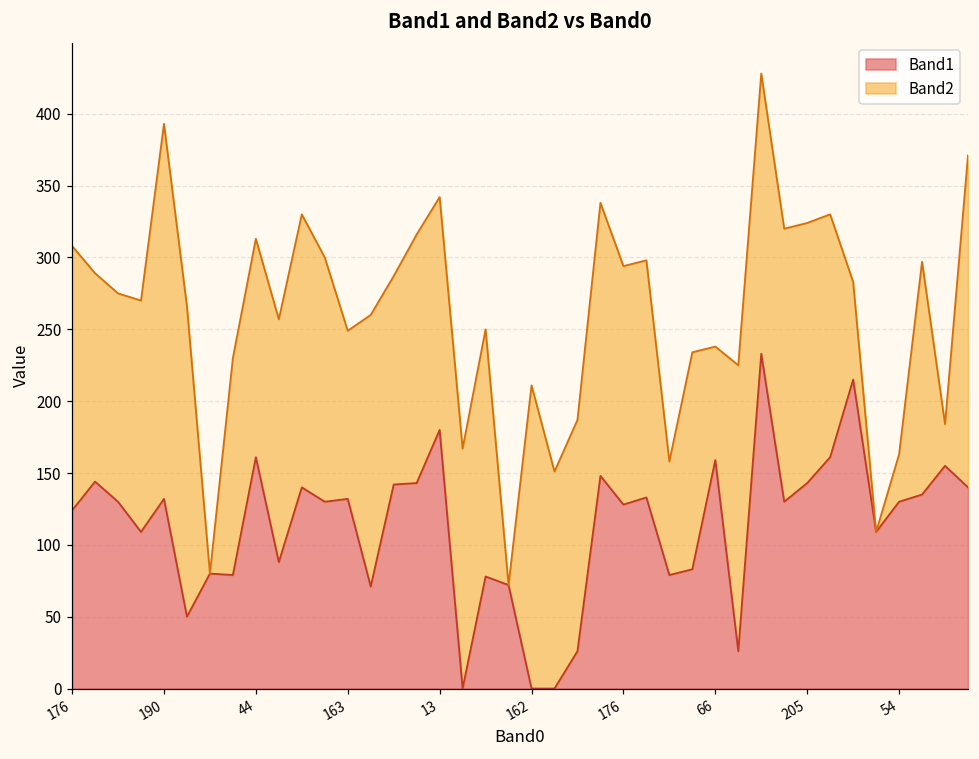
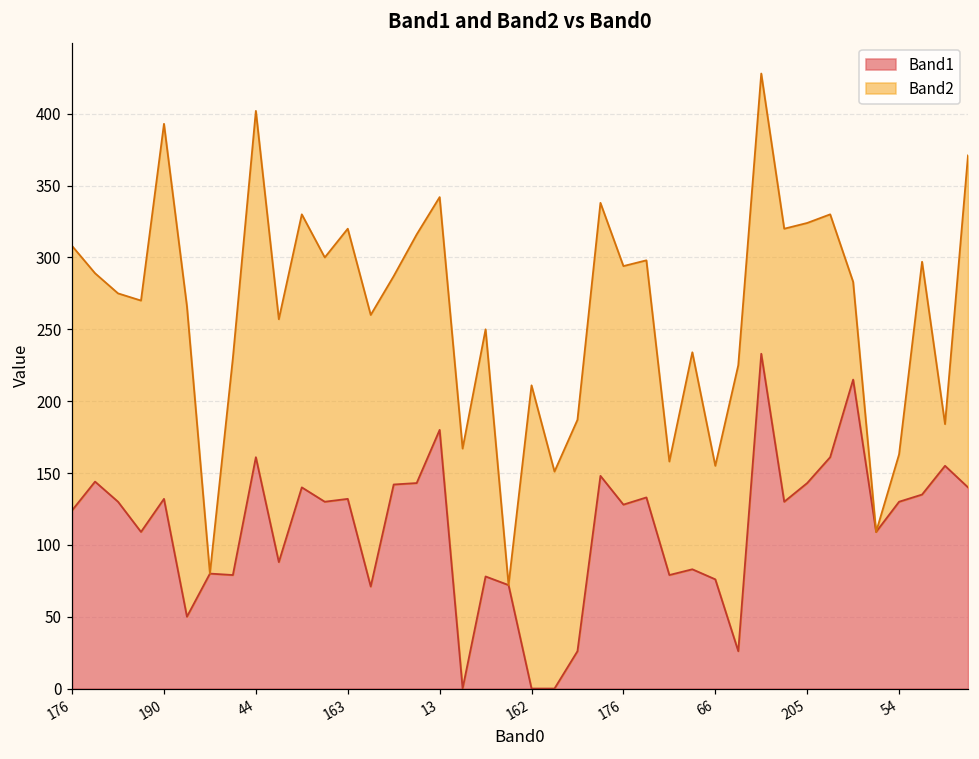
  {
    "Band1": {
      "190": 132,
      "44": 161,
      "163": 132,
      "162": 0,
-     "66": 159,
+     "66": 76,
      "205": 143,
      "54": 130
    },
    "Band2": {
      "190": 261,
-     "44": 152,
-     "163": 117,
+     "44": 241,
+     "163": 188,
      "162": 211,
      "66": 79,
      "205": 181,
      "54": 33
    }
  }
